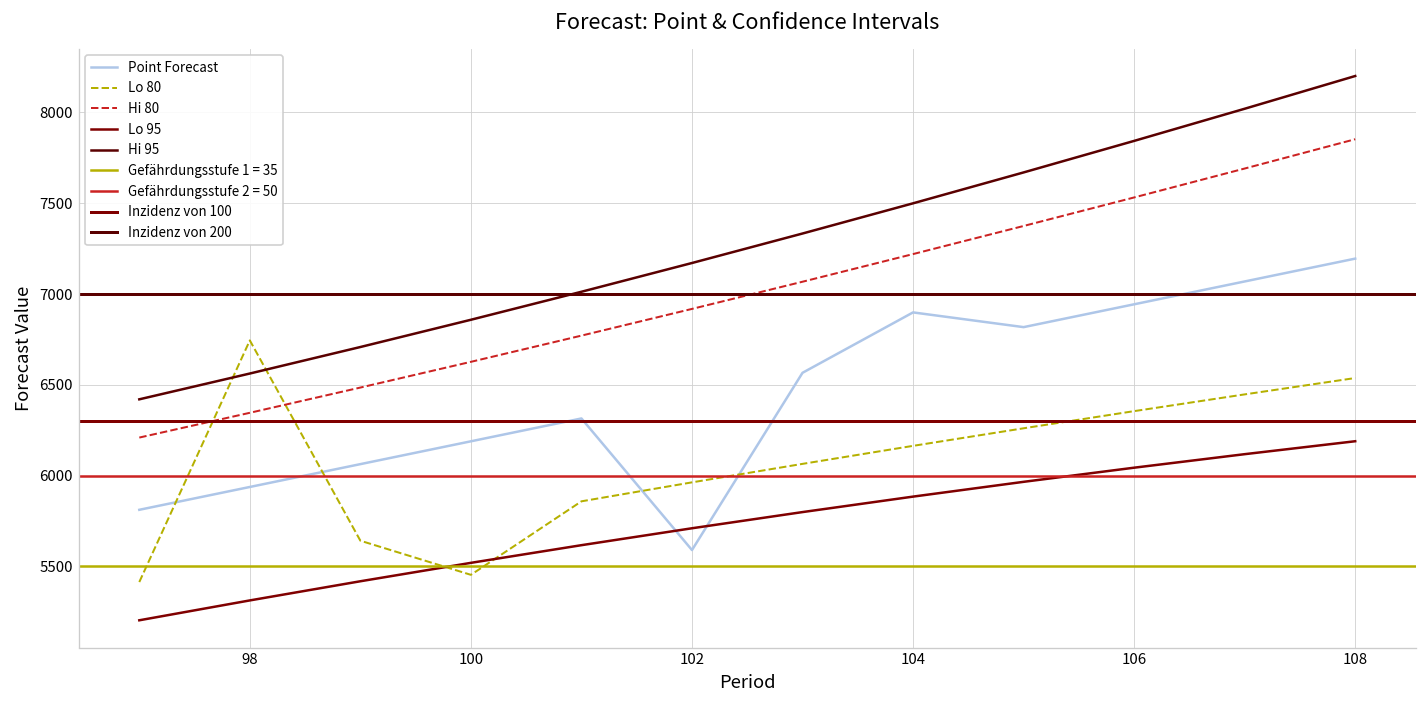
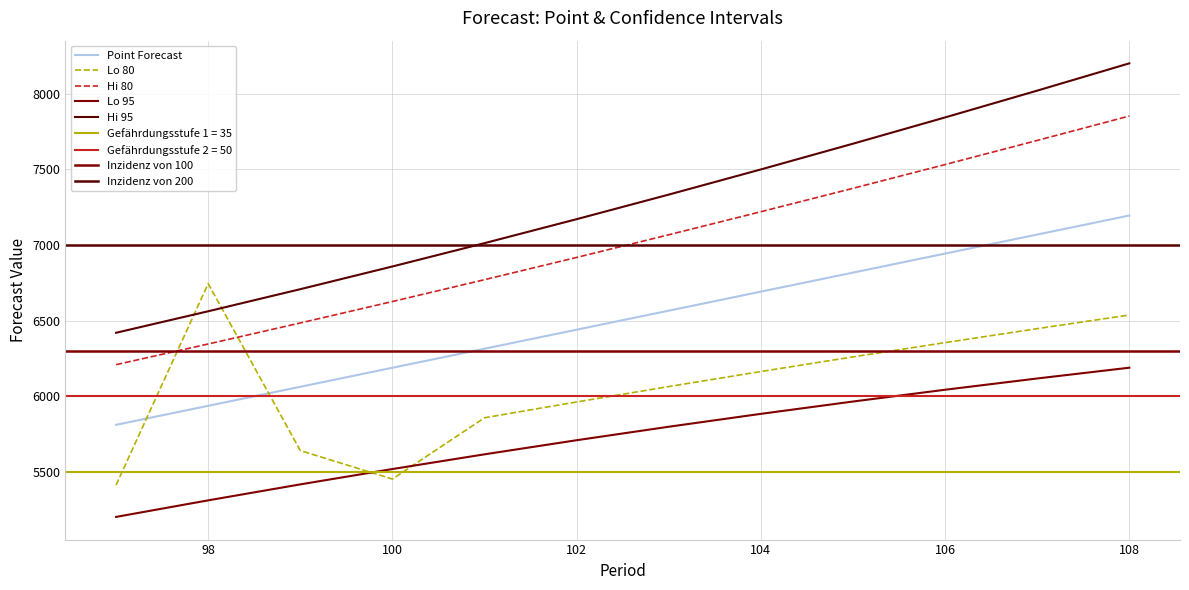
  {
    "Point Forecast": {
      "98": 5940,
      "100": 6190,
-     "102": 5590,
-     "104": 6900,
+     "102": 6440,
+     "104": 6690,
      "106": 6940,
      "108": 7200
    },
    "Lo 80": {
      "98": 6740,
      "100": 5450,
      "102": 5960,
      "104": 6160,
      "106": 6360,
      "108": 6540
    },
    "Hi 80": {
      "98": 6350,
      "100": 6630,
      "102": 6920,
      "104": 7220,
      "106": 7530,
      "108": 7850
    }
  }
